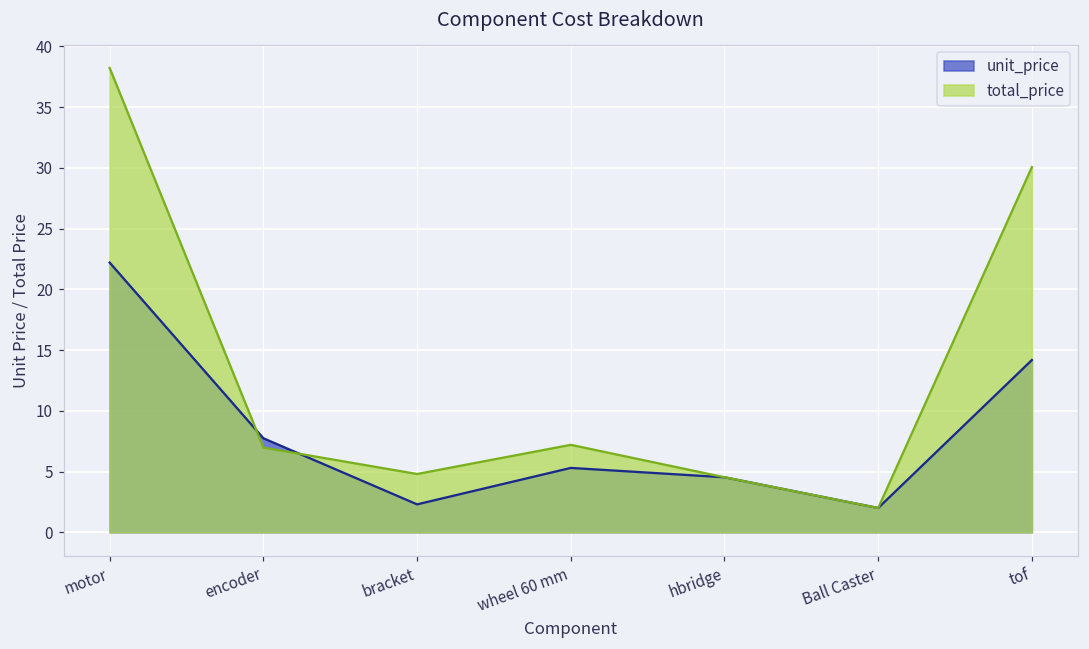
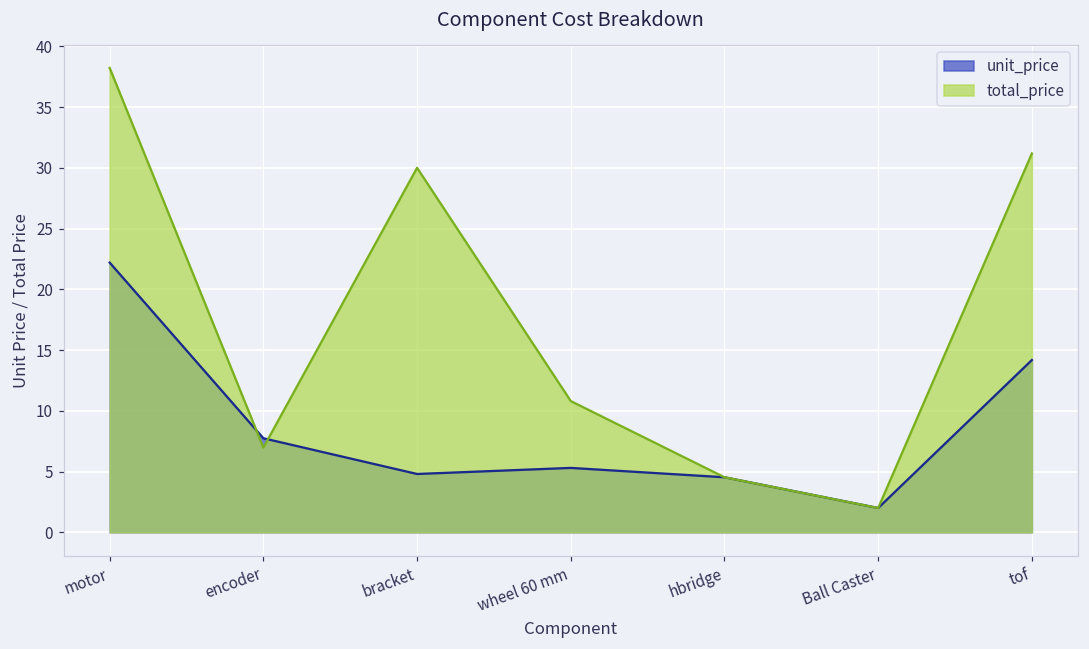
  {
    "unit_price": {
      "motor": 22.2,
      "encoder": 7.7,
-     "bracket": 2.3,
+     "bracket": 4.8,
      "wheel 60 mm": 5.3,
      "tof": 14.2
    },
    "total_price": {
      "motor": 38.2,
      "encoder": 7.0,
-     "bracket": 4.8,
-     "wheel 60 mm": 7.2,
-     "tof": 30.1
+     "bracket": 30.0,
+     "wheel 60 mm": 10.8,
+     "tof": 31.2
    }
  }
